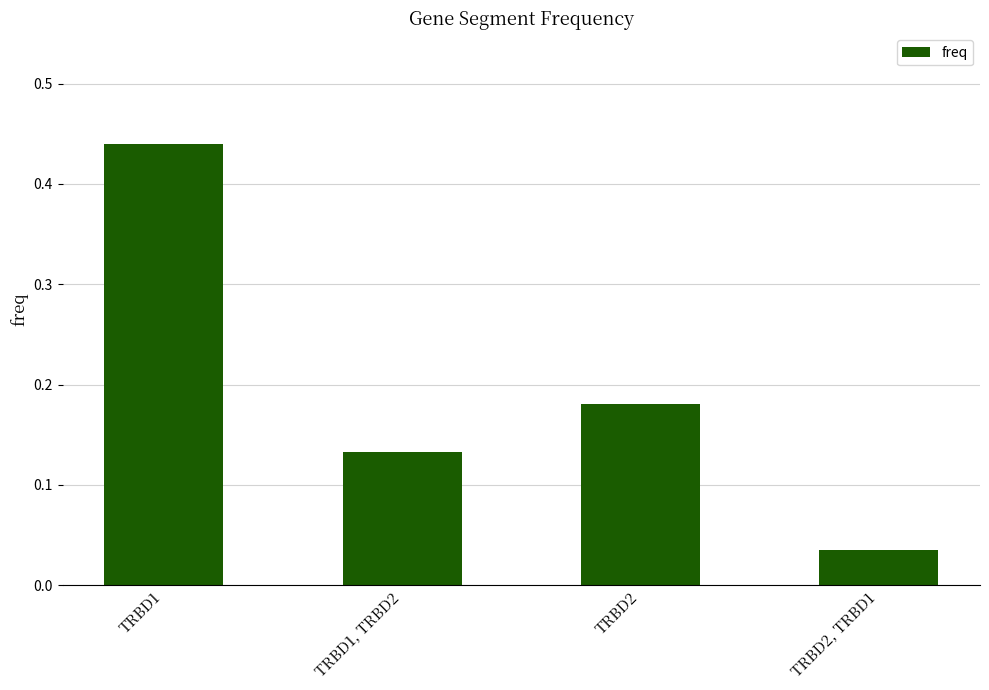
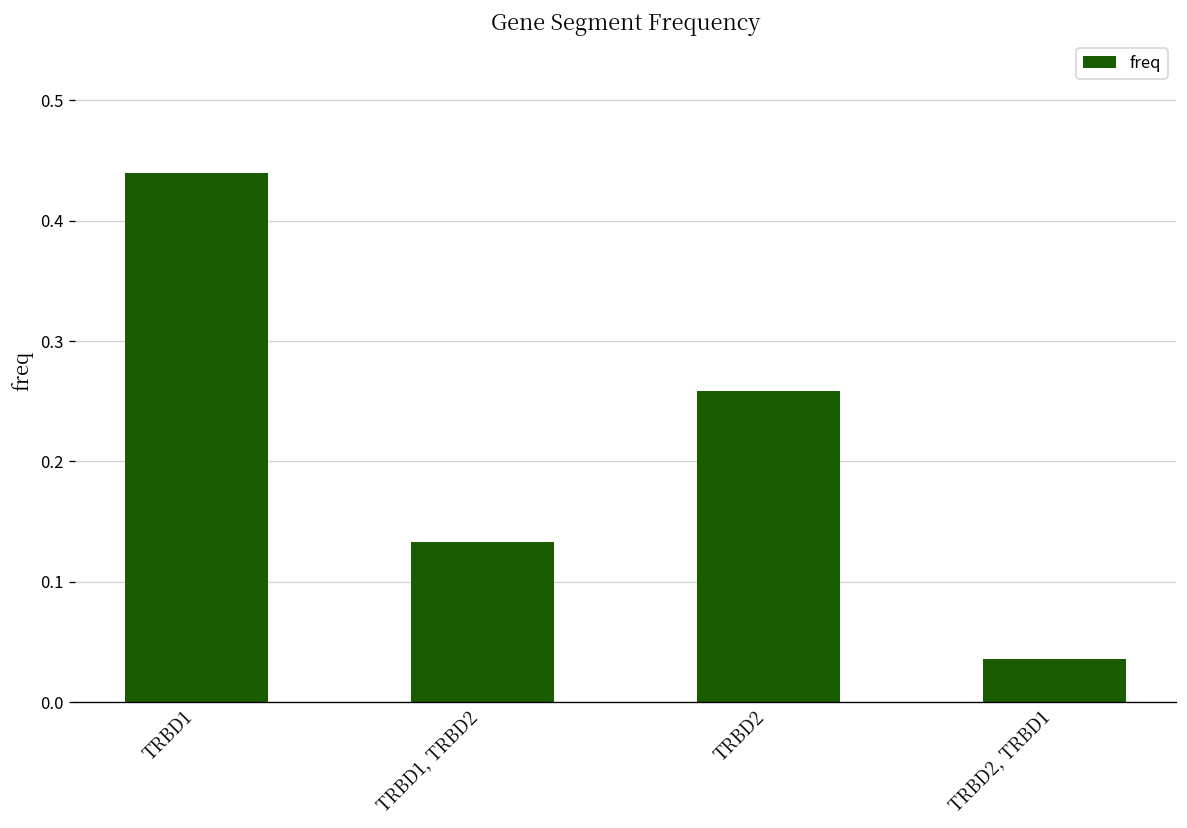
  {
    "TRBD1": 0.440,
    "TRBD1, TRBD2": 0.133,
-   "TRBD2": 0.180,
+   "TRBD2": 0.259,
    "TRBD2, TRBD1": 0.036
  }
